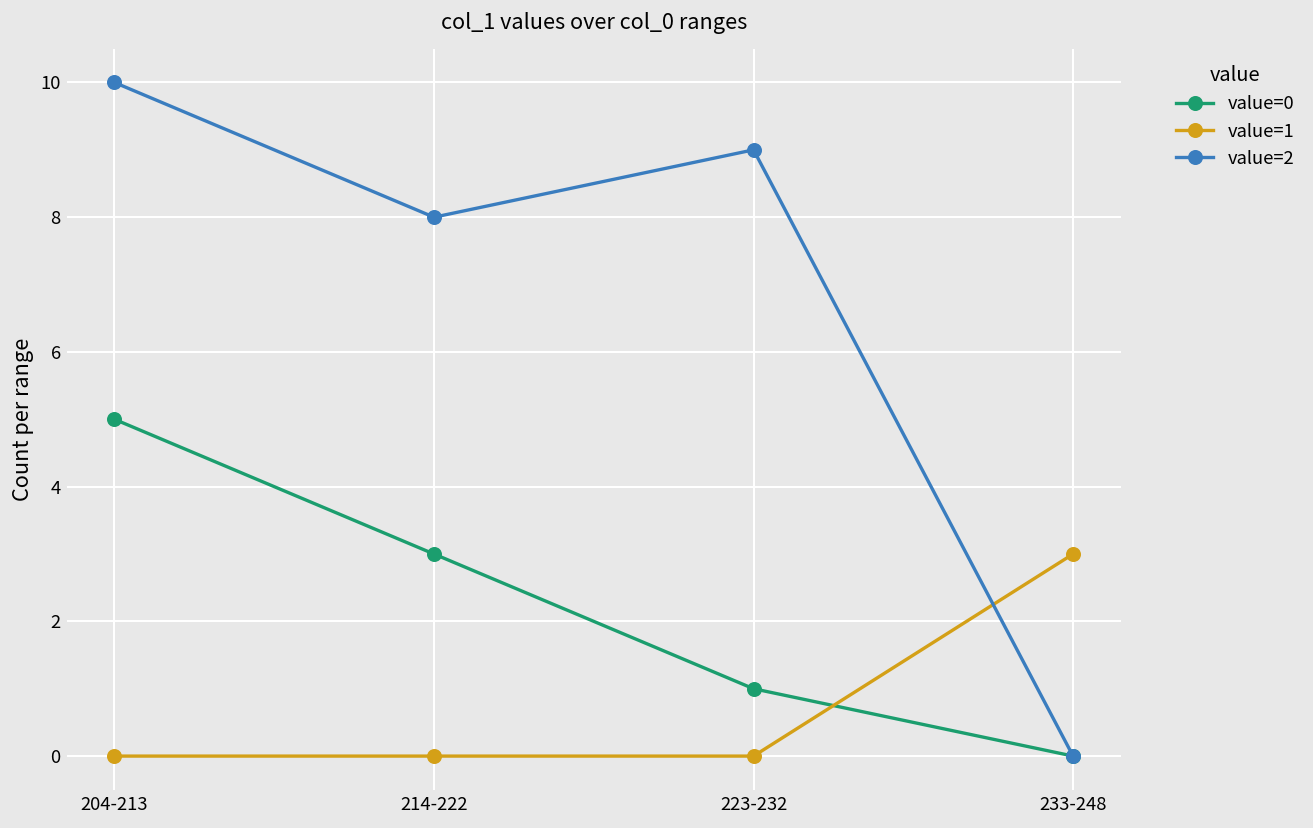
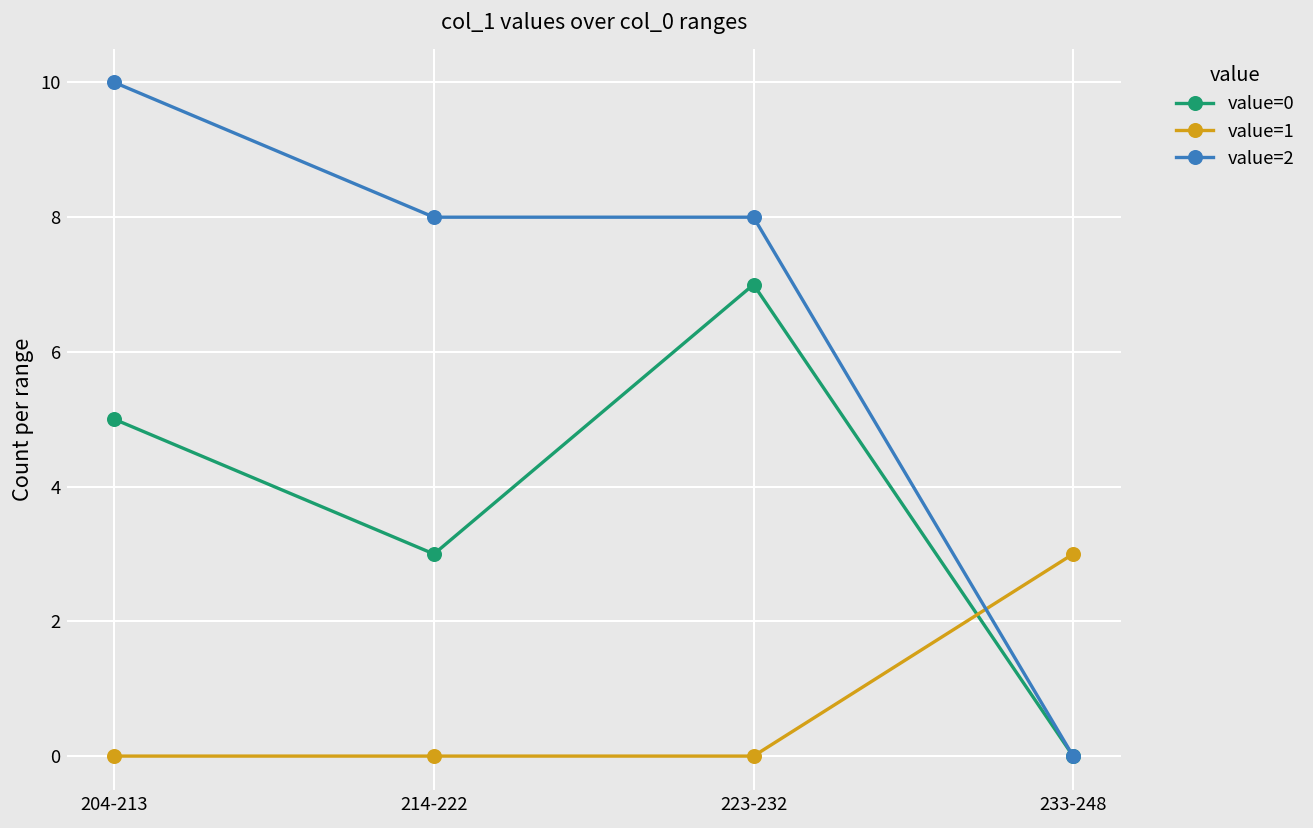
  {
    "value=0": {
      "204-213": 5,
      "214-222": 3,
-     "223-232": 1
+     "223-232": 7
    },
    "value=1": {
      "204-213": 0,
      "214-222": 0,
      "223-232": 0,
      "233-248": 3
    },
    "value=2": {
      "204-213": 10,
      "214-222": 8,
-     "223-232": 9
+     "223-232": 8
    }
  }
